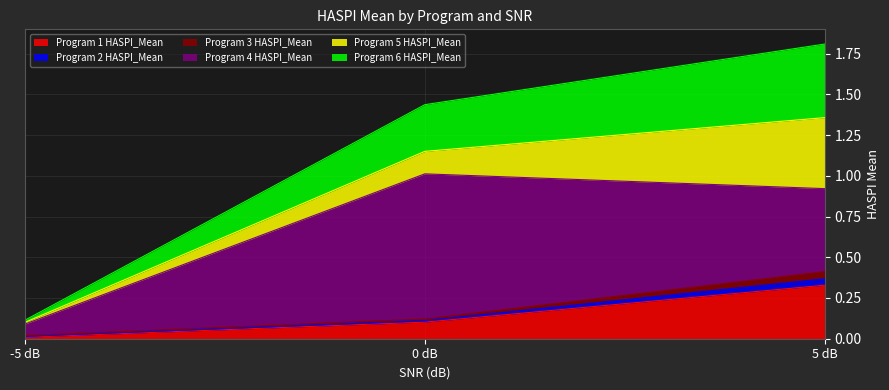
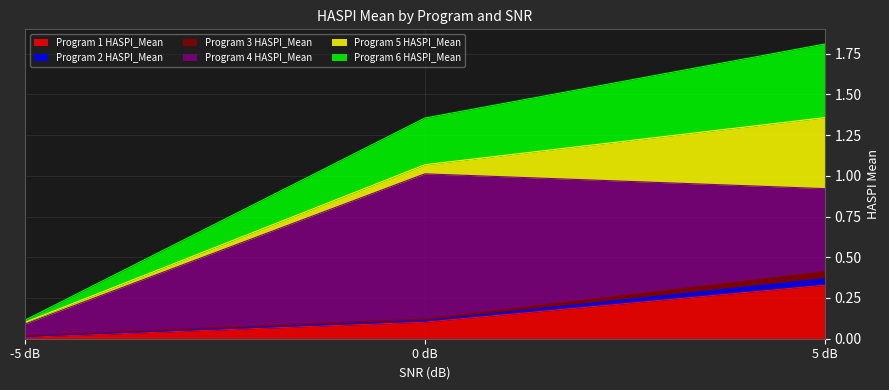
  {
    "Program 1 HASPI_Mean": {
      "5 dB": 0.33
    },
    "Program 2 HASPI_Mean": {
      "5 dB": 0.04
    },
    "Program 3 HASPI_Mean": {
      "5 dB": 0.04
    },
    "Program 4 HASPI_Mean": {
      "0 dB": 0.89,
      "5 dB": 0.51
    },
    "Program 5 HASPI_Mean": {
-     "0 dB": 0.14,
+     "0 dB": 0.06,
      "5 dB": 0.44
    },
    "Program 6 HASPI_Mean": {
      "0 dB": 0.29,
      "5 dB": 0.45
    }
  }
